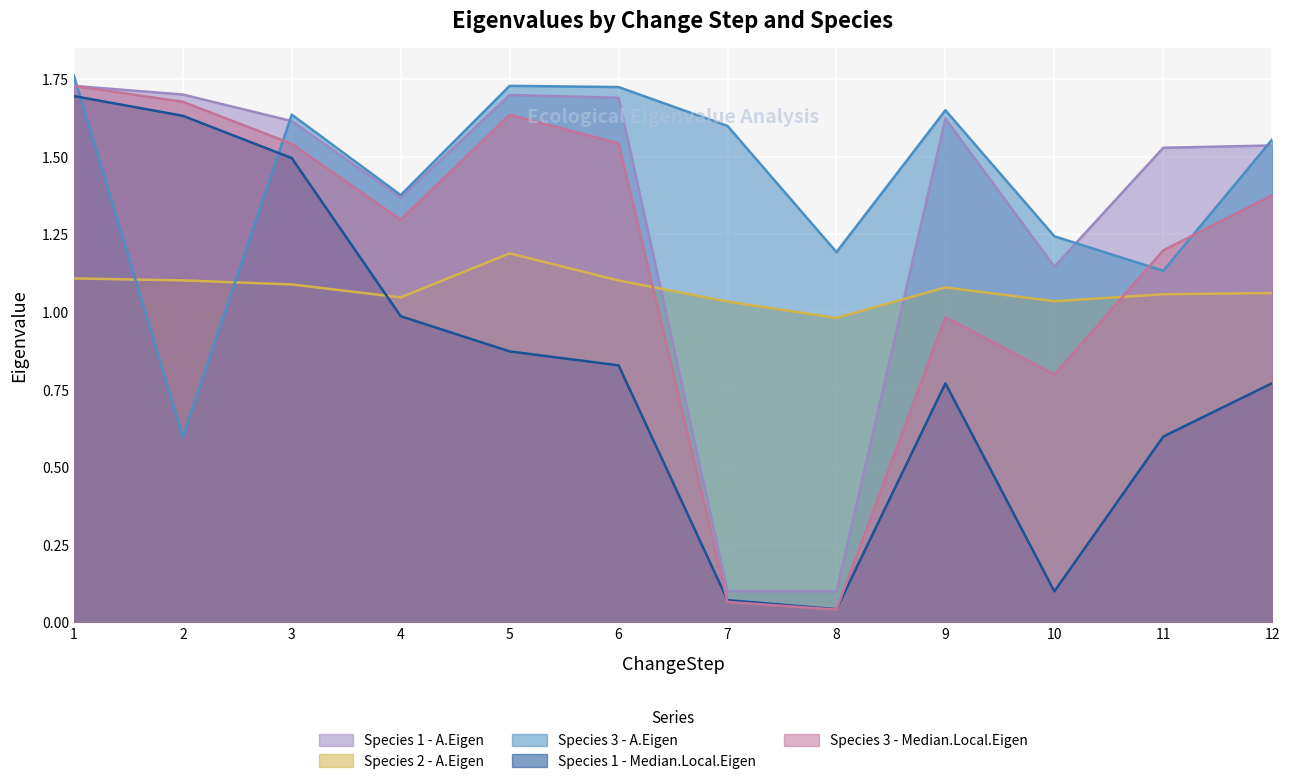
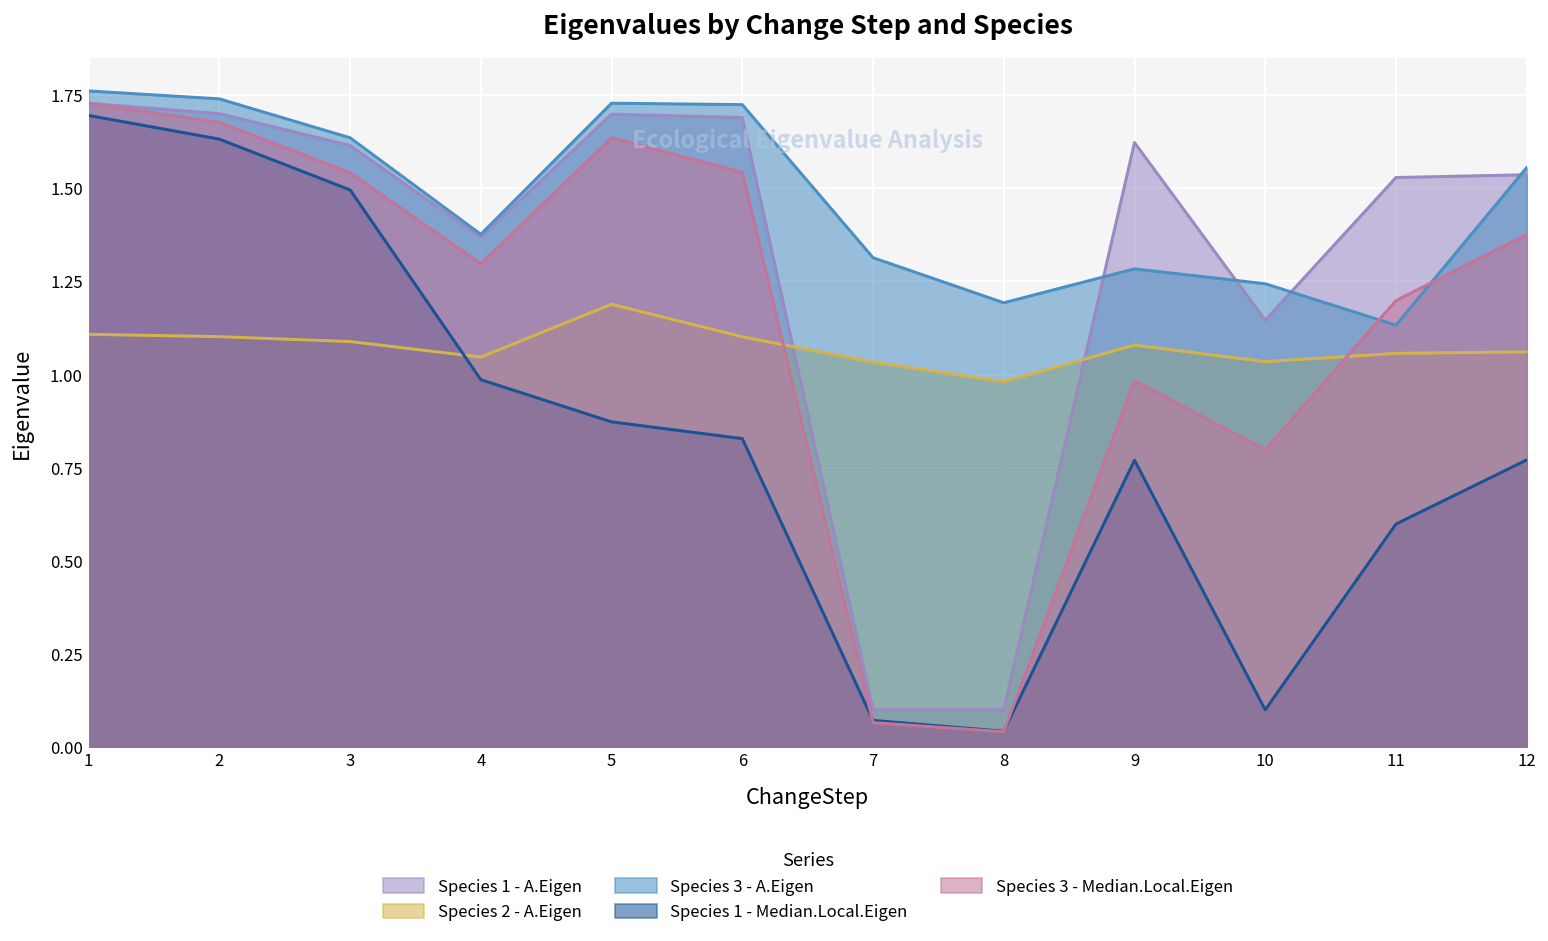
  {
    "Species 2 - A.Eigen": {
      "1": 1.11,
      "2": 1.10,
      "3": 1.09,
      "4": 1.05,
      "5": 1.19,
      "6": 1.10,
      "7": 1.03,
      "8": 0.98,
      "9": 1.08,
      "10": 1.03,
      "11": 1.06,
      "12": 1.06
    },
    "Species 3 - A.Eigen": {
      "1": 1.76,
-     "2": 0.60,
+     "2": 1.74,
      "3": 1.64,
      "5": 1.73,
      "6": 1.72,
-     "7": 1.60,
+     "7": 1.31,
      "8": 1.19,
-     "9": 1.65,
+     "9": 1.28,
      "10": 1.24,
      "11": 1.13,
      "12": 1.56
    },
    "Species 1 - Median.Local.Eigen": {
      "1": 1.70,
      "2": 1.63,
      "3": 1.50,
      "4": 0.99,
      "5": 0.87,
      "6": 0.83,
      "9": 0.77,
      "10": 0.10,
      "11": 0.60,
      "12": 0.77
    }
  }
